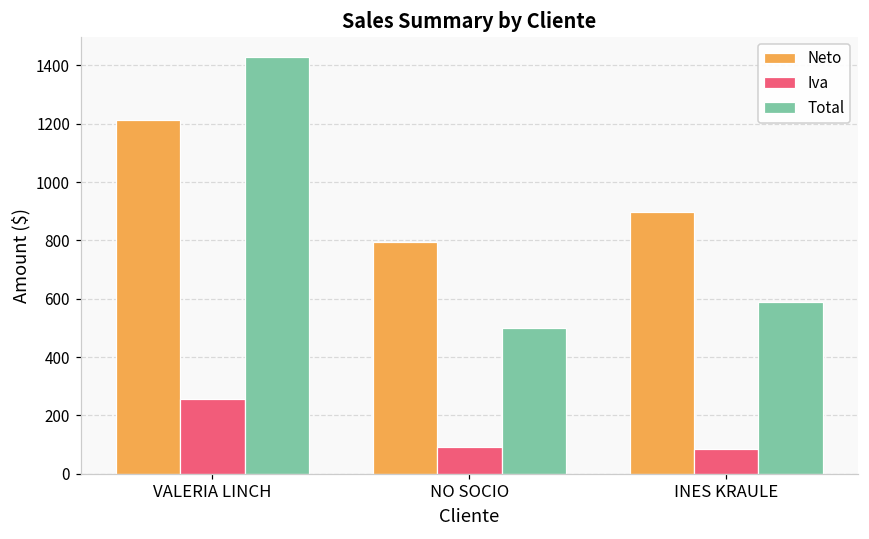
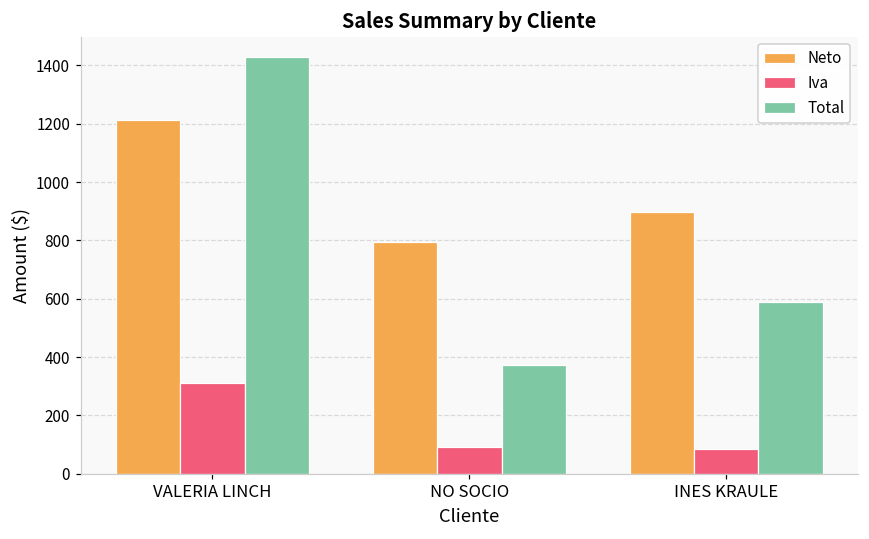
  {
    "Neto": {
      "VALERIA LINCH": 1210,
      "NO SOCIO": 790,
      "INES KRAULE": 900
    },
    "Iva": {
-     "VALERIA LINCH": 260,
+     "VALERIA LINCH": 310,
      "NO SOCIO": 90,
      "INES KRAULE": 90
    },
    "Total": {
      "VALERIA LINCH": 1430,
-     "NO SOCIO": 500,
+     "NO SOCIO": 370,
      "INES KRAULE": 590
    }
  }
